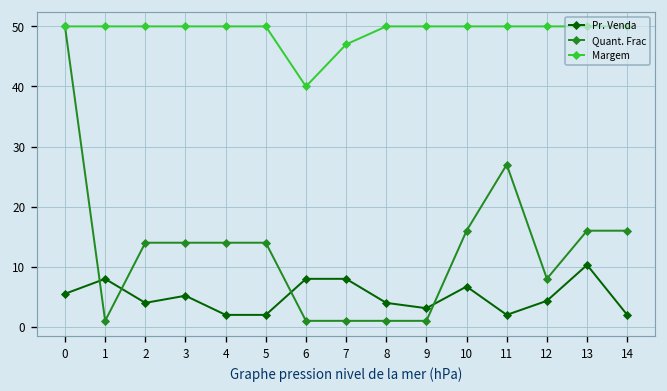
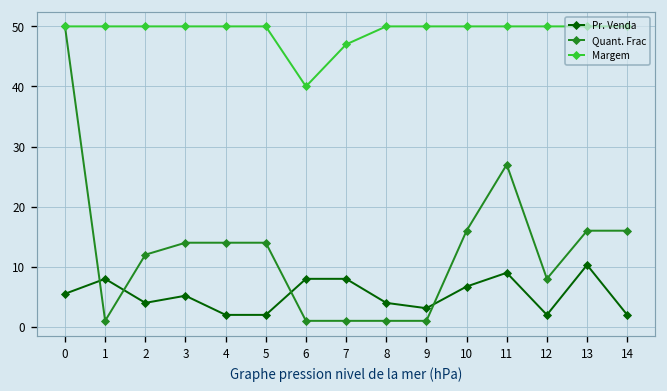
  {
    "Pr. Venda": {
      "0": 6,
      "1": 8,
      "2": 4,
      "3": 5,
      "4": 2,
      "5": 2,
      "6": 8,
      "7": 8,
      "8": 4,
      "9": 3,
      "10": 7,
-     "11": 2,
-     "12": 4,
+     "11": 9,
+     "12": 2,
      "13": 10,
      "14": 2
    },
    "Quant. Frac": {
      "1": 1,
-     "2": 14,
+     "2": 12,
      "3": 14,
      "4": 14,
      "5": 14,
      "6": 1,
      "7": 1,
      "8": 1,
      "9": 1,
      "10": 16,
      "11": 27,
      "12": 8,
      "13": 16,
      "14": 16
    },
    "Margem": {
      "1": 50,
      "2": 50,
      "3": 50,
      "4": 50,
      "5": 50,
      "6": 40,
      "7": 47,
      "8": 50,
      "9": 50,
      "10": 50,
      "11": 50,
      "12": 50
    }
  }
